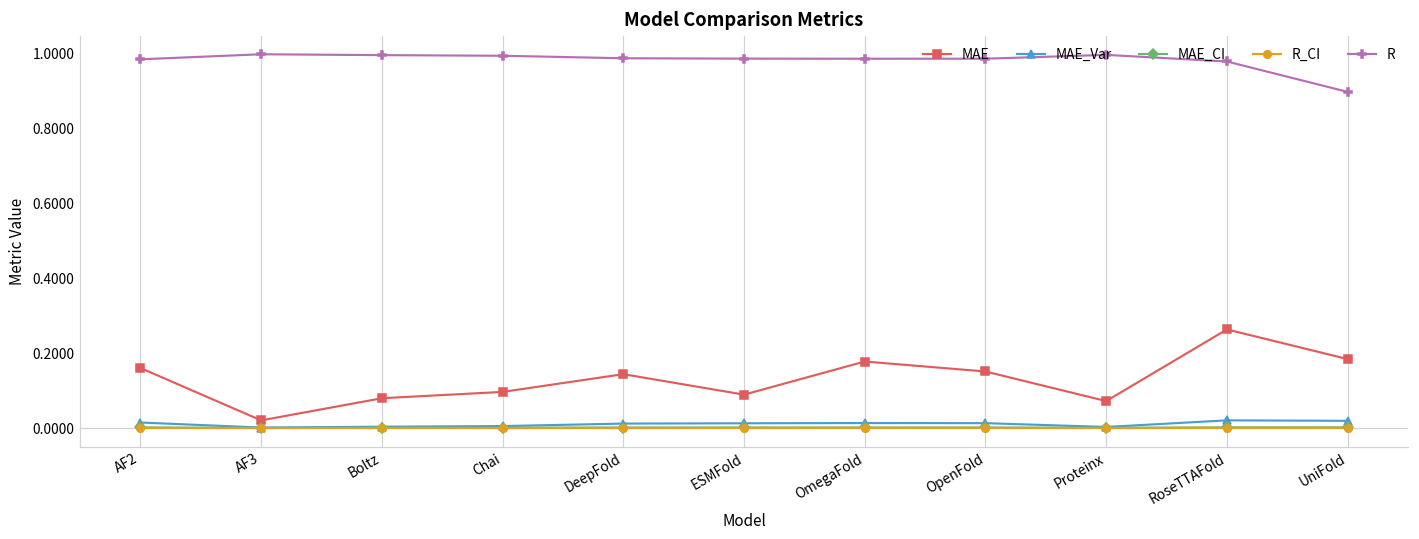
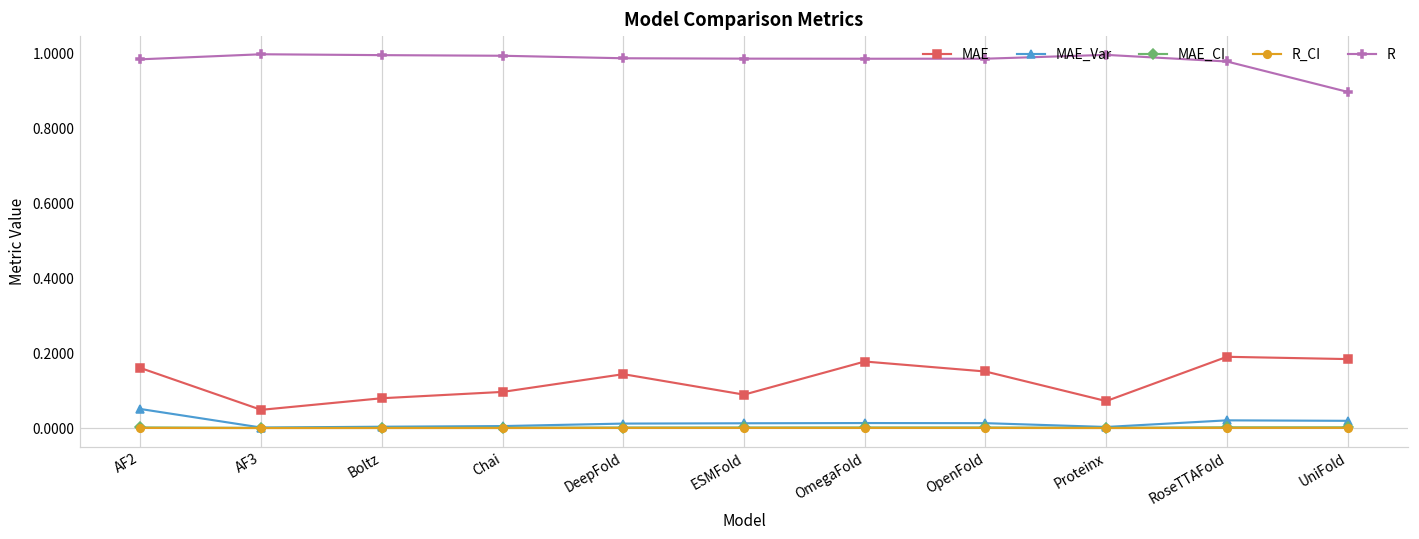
  {
    "MAE": {
      "AF2": 0.16,
-     "AF3": 0.02,
+     "AF3": 0.05,
      "Boltz": 0.08,
      "Chai": 0.10,
      "DeepFold": 0.14,
      "ESMFold": 0.09,
      "OmegaFold": 0.18,
      "OpenFold": 0.15,
      "Proteinx": 0.07,
-     "RoseTTAFold": 0.26,
+     "RoseTTAFold": 0.19,
      "UniFold": 0.18
    },
    "MAE_Var": {
-     "AF2": 0.01,
+     "AF2": 0.05,
      "DeepFold": 0.01,
      "ESMFold": 0.01,
      "OmegaFold": 0.01,
      "OpenFold": 0.01,
      "RoseTTAFold": 0.02,
      "UniFold": 0.02
    },
    "R": {
      "AF2": 0.99,
      "AF3": 1.00,
      "Boltz": 1.00,
      "Chai": 0.99,
      "DeepFold": 0.99,
      "ESMFold": 0.99,
      "OmegaFold": 0.99,
      "OpenFold": 0.99,
      "Proteinx": 1.00,
      "RoseTTAFold": 0.98,
      "UniFold": 0.90
    }
  }
